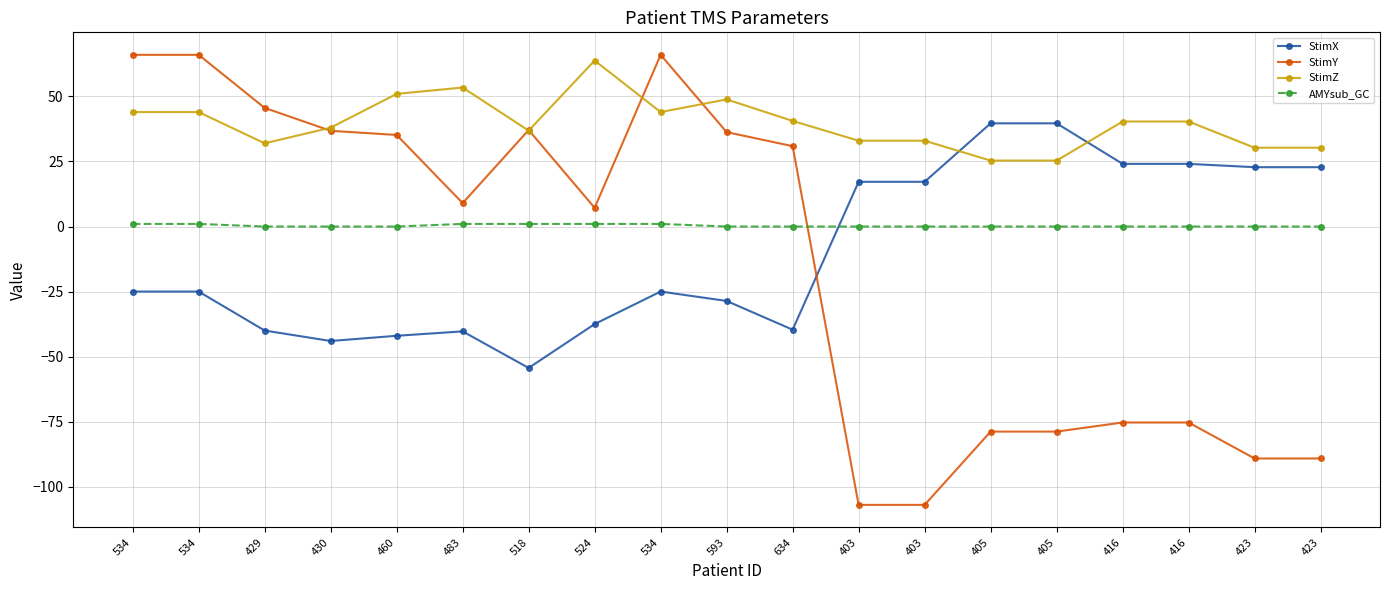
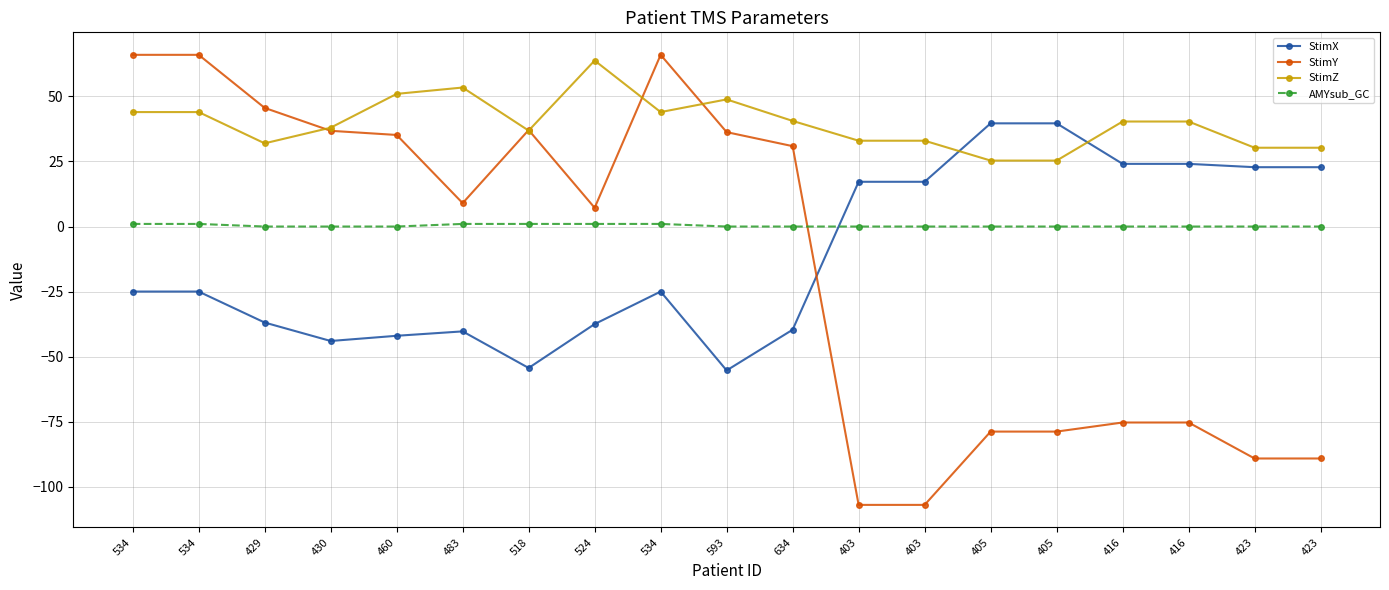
  {
    "StimX": {
-     "429": -40,
+     "429": -37,
      "430": -44,
      "460": -42,
      "483": -40,
      "518": -54,
      "524": -37,
-     "593": -29,
+     "593": -55,
      "634": -40
    },
    "StimY": {
      "429": 46,
      "430": 37,
      "460": 35,
      "483": 9,
      "524": 7,
      "593": 36,
      "634": 31
    },
    "StimZ": {
      "429": 32,
      "430": 38,
      "460": 51,
      "483": 53,
      "524": 64,
      "593": 49,
      "634": 41
    },
    "AMYsub_GC": {
      "429": 0,
      "430": 0,
      "460": 0,
      "483": 1,
      "518": 1,
      "524": 1,
      "593": 0,
      "634": 0
    }
  }
